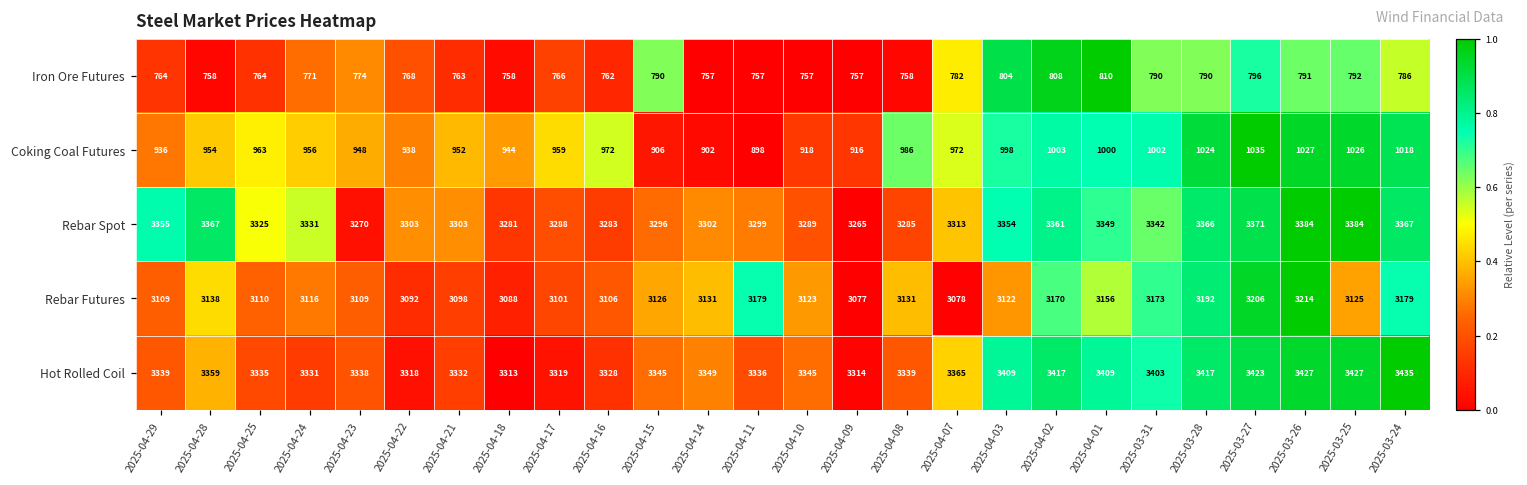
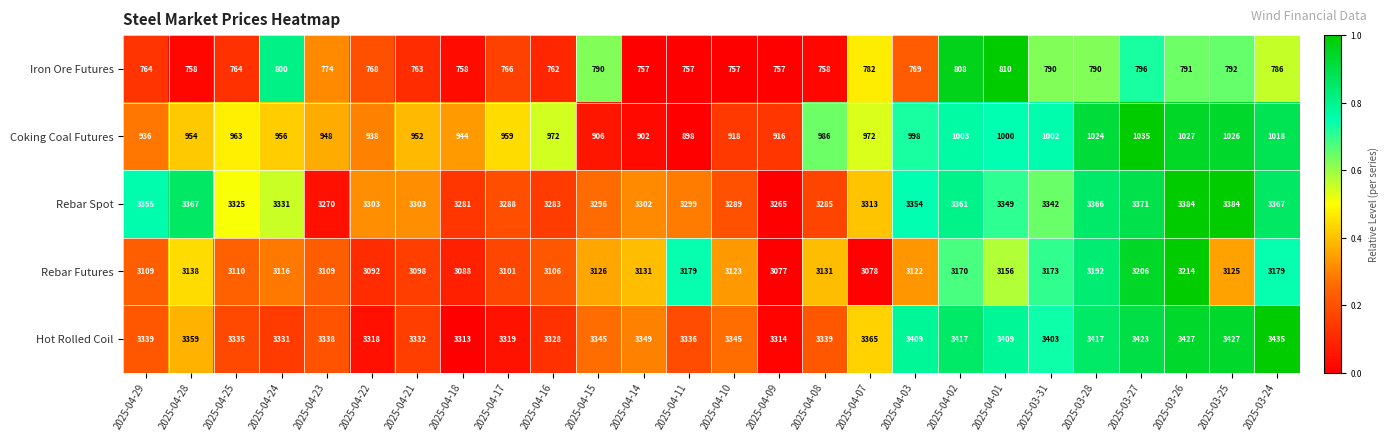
  {
    "Iron Ore Futures": {
      "2025-04-29": 764,
      "2025-04-28": 758,
      "2025-04-25": 764,
-     "2025-04-24": 771,
+     "2025-04-24": 800,
      "2025-04-23": 774,
      "2025-04-22": 768,
      "2025-04-21": 763,
      "2025-04-18": 758,
      "2025-04-17": 766,
      "2025-04-16": 762,
      "2025-04-15": 790,
      "2025-04-14": 757,
      "2025-04-11": 757,
      "2025-04-10": 757,
      "2025-04-09": 757,
      "2025-04-08": 758,
      "2025-04-07": 782,
-     "2025-04-03": 804,
+     "2025-04-03": 769,
      "2025-04-02": 808,
      "2025-04-01": 810,
      "2025-03-31": 790,
      "2025-03-28": 790,
      "2025-03-27": 796,
      "2025-03-26": 791,
      "2025-03-25": 792,
      "2025-03-24": 786
    },
    "Coking Coal Futures": {
      "2025-04-29": 936,
      "2025-04-28": 954,
      "2025-04-25": 963,
      "2025-04-24": 956,
      "2025-04-23": 948,
      "2025-04-22": 938,
      "2025-04-21": 952,
      "2025-04-18": 944,
      "2025-04-17": 959,
      "2025-04-16": 972,
      "2025-04-15": 906,
      "2025-04-14": 902,
      "2025-04-11": 898,
      "2025-04-10": 918,
      "2025-04-09": 916,
      "2025-04-08": 986,
      "2025-04-07": 972,
      "2025-04-03": 998,
      "2025-04-02": 1003,
      "2025-04-01": 1000,
      "2025-03-31": 1002,
      "2025-03-28": 1024,
      "2025-03-27": 1035,
      "2025-03-26": 1027,
      "2025-03-25": 1026,
      "2025-03-24": 1018
    },
    "Rebar Spot": {
      "2025-04-29": 3355,
      "2025-04-28": 3367,
      "2025-04-25": 3325,
      "2025-04-24": 3331,
      "2025-04-23": 3270,
      "2025-04-22": 3303,
      "2025-04-21": 3303,
      "2025-04-18": 3281,
      "2025-04-17": 3288,
      "2025-04-16": 3283,
      "2025-04-15": 3296,
      "2025-04-14": 3302,
      "2025-04-11": 3299,
      "2025-04-10": 3289,
      "2025-04-09": 3265,
      "2025-04-08": 3285,
      "2025-04-07": 3313,
      "2025-04-03": 3354,
      "2025-04-02": 3361,
      "2025-04-01": 3349,
      "2025-03-31": 3342,
      "2025-03-28": 3366,
      "2025-03-27": 3371,
      "2025-03-26": 3384,
      "2025-03-25": 3384,
      "2025-03-24": 3367
    },
    "Rebar Futures": {
      "2025-04-29": 3109,
      "2025-04-28": 3138,
      "2025-04-25": 3110,
      "2025-04-24": 3116,
      "2025-04-23": 3109,
      "2025-04-22": 3092,
      "2025-04-21": 3098,
      "2025-04-18": 3088,
      "2025-04-17": 3101,
      "2025-04-16": 3106,
      "2025-04-15": 3126,
      "2025-04-14": 3131,
      "2025-04-11": 3179,
      "2025-04-10": 3123,
      "2025-04-09": 3077,
      "2025-04-08": 3131,
      "2025-04-07": 3078,
      "2025-04-03": 3122,
      "2025-04-02": 3170,
      "2025-04-01": 3156,
      "2025-03-31": 3173,
      "2025-03-28": 3192,
      "2025-03-27": 3206,
      "2025-03-26": 3214,
      "2025-03-25": 3125,
      "2025-03-24": 3179
    },
    "Hot Rolled Coil": {
      "2025-04-29": 3339,
      "2025-04-28": 3359,
      "2025-04-25": 3335,
      "2025-04-24": 3331,
      "2025-04-23": 3338,
      "2025-04-22": 3318,
      "2025-04-21": 3332,
      "2025-04-18": 3313,
      "2025-04-17": 3319,
      "2025-04-16": 3328,
      "2025-04-15": 3345,
      "2025-04-14": 3349,
      "2025-04-11": 3336,
      "2025-04-10": 3345,
      "2025-04-09": 3314,
      "2025-04-08": 3339,
      "2025-04-07": 3365,
      "2025-04-03": 3409,
      "2025-04-02": 3417,
      "2025-04-01": 3409,
      "2025-03-31": 3403,
      "2025-03-28": 3417,
      "2025-03-27": 3423,
      "2025-03-26": 3427,
      "2025-03-25": 3427,
      "2025-03-24": 3435
    }
  }
